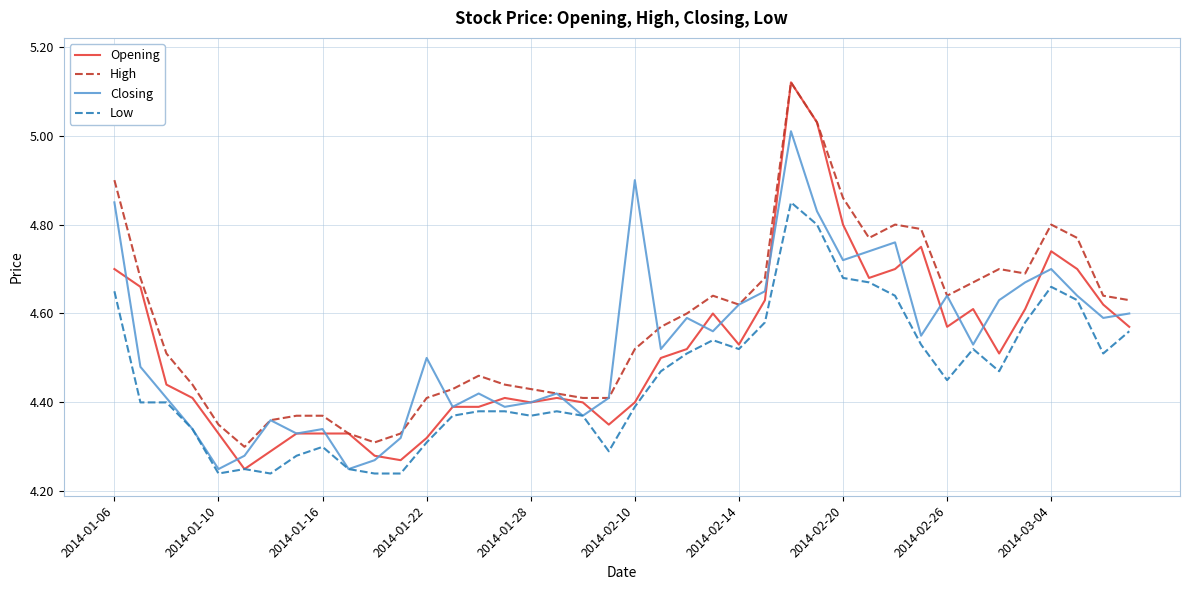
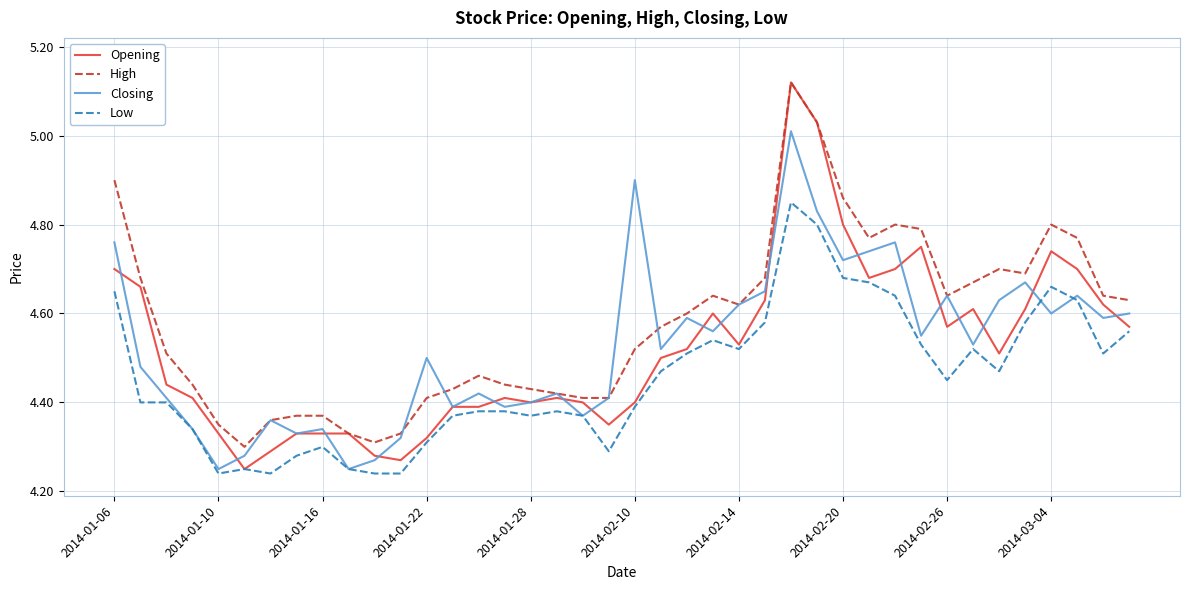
  {
    "Closing": {
-     "2014-01-06": 4.85,
+     "2014-01-06": 4.76,
      "2014-01-10": 4.25,
      "2014-01-16": 4.34,
      "2014-01-22": 4.50,
      "2014-02-10": 4.90,
      "2014-02-20": 4.72,
-     "2014-03-04": 4.7
+     "2014-03-04": 4.6
    },
    "Low": {
      "2014-01-06": 4.65,
      "2014-01-10": 4.24,
      "2014-01-16": 4.30,
      "2014-01-22": 4.31,
      "2014-01-28": 4.37,
      "2014-02-10": 4.39,
      "2014-02-14": 4.52,
      "2014-02-20": 4.68,
      "2014-02-26": 4.45,
      "2014-03-04": 4.66
    }
  }
